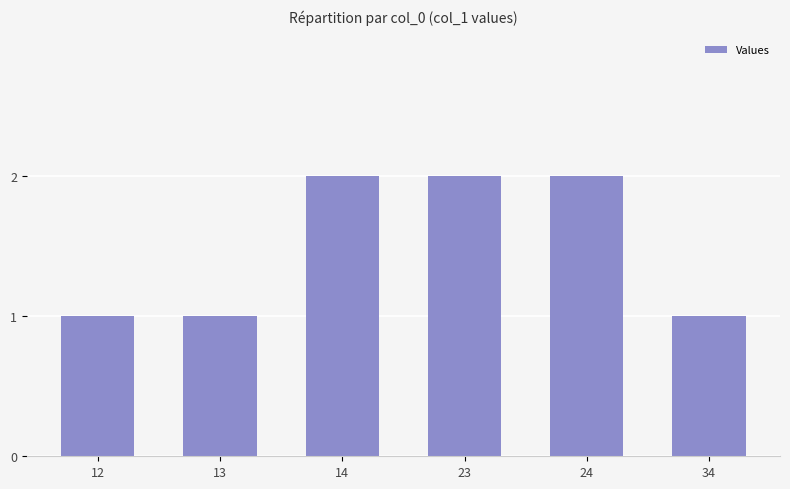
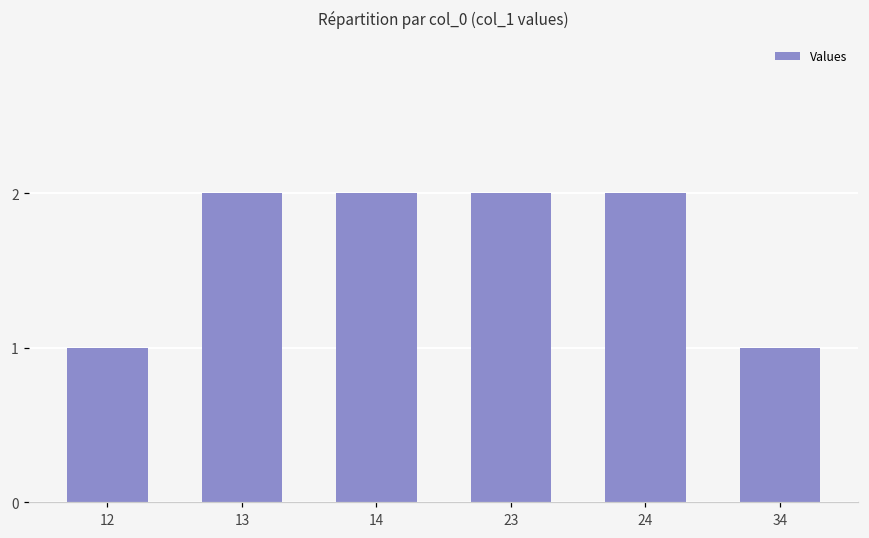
  {
    "12": 1,
-   "13": 1,
+   "13": 2,
    "14": 2,
    "23": 2,
    "24": 2,
    "34": 1
  }
